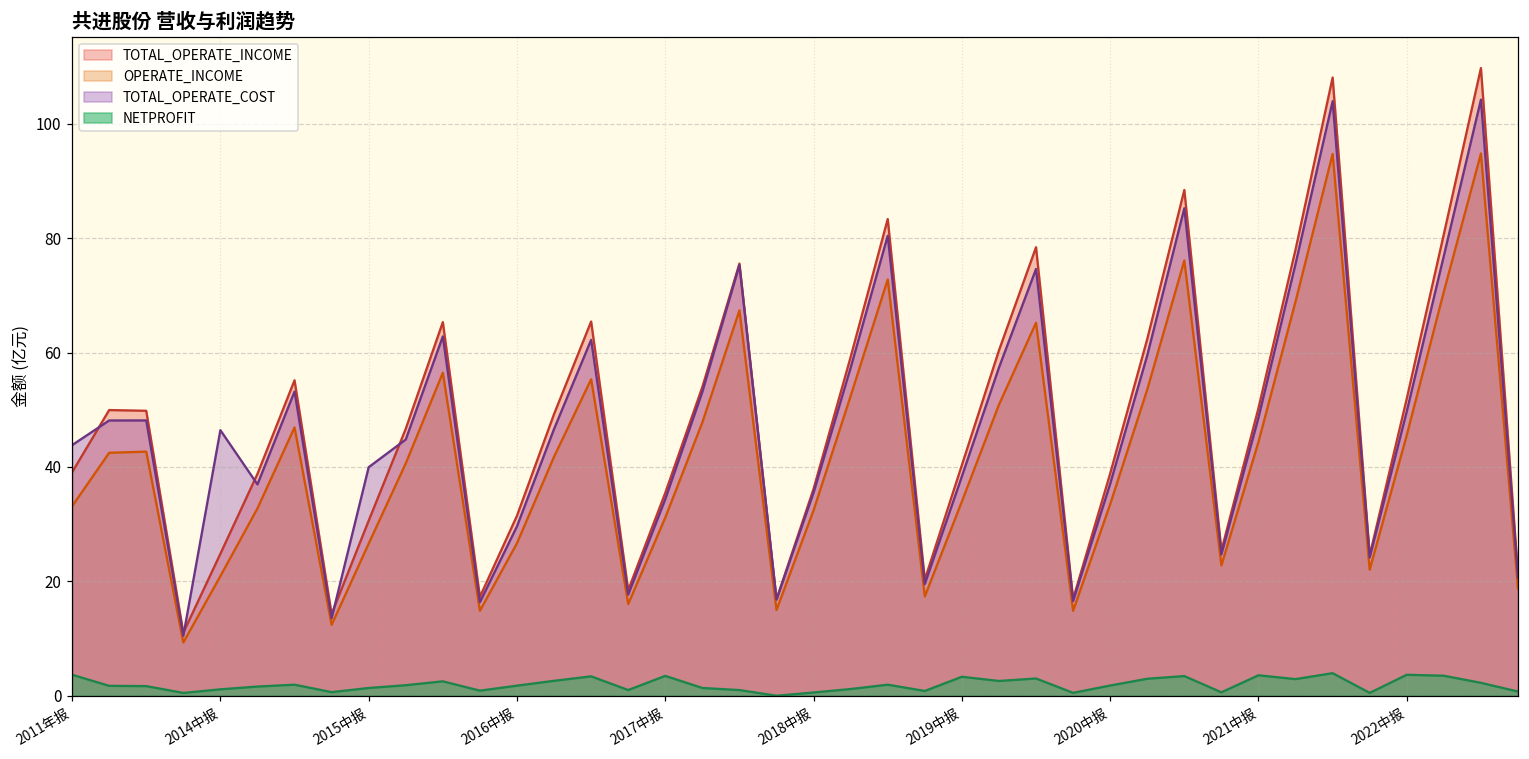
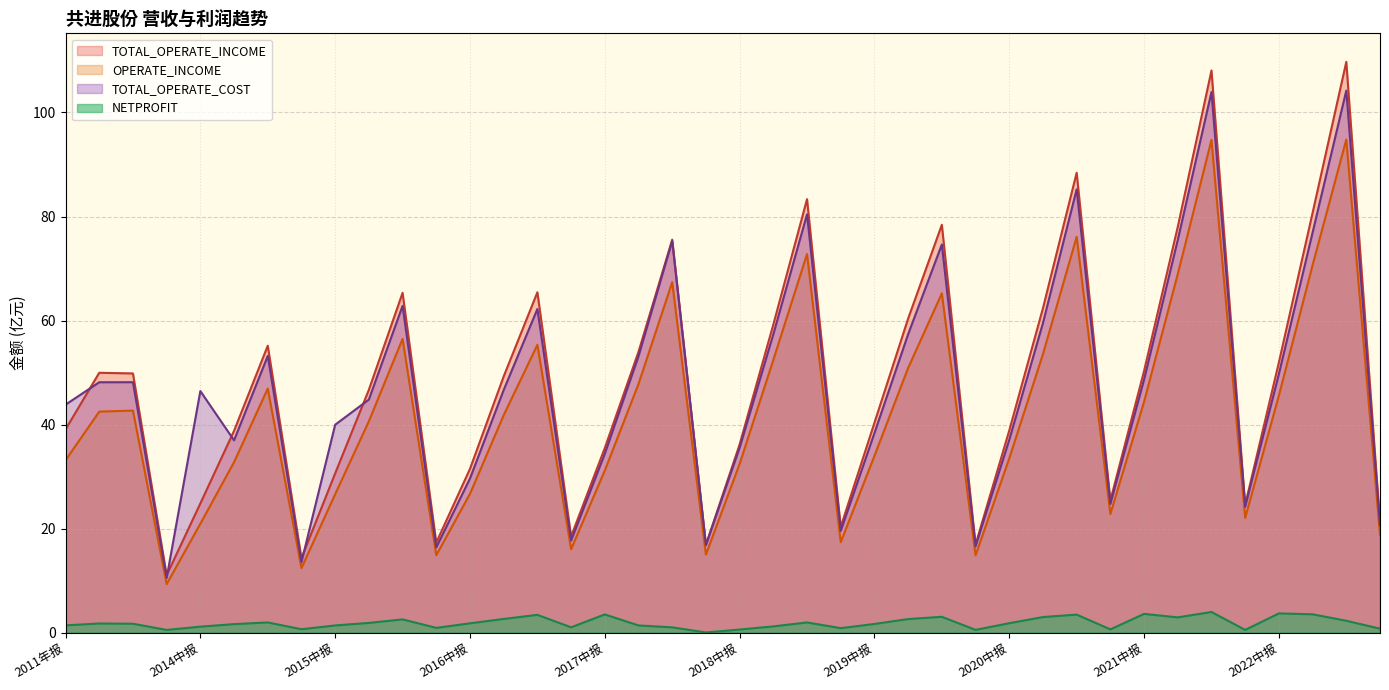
  {
    "TOTAL_OPERATE_COST": {
      "2011年报": 44,
      "2014中报": 46,
      "2015中报": 40,
      "2016中报": 30,
      "2017中报": 34,
      "2018中报": 36,
      "2019中报": 38,
      "2020中报": 37,
      "2021中报": 49,
      "2022中报": 50
    },
    "NETPROFIT": {
-     "2011年报": 4,
+     "2011年报": 1,
      "2014中报": 1,
      "2015中报": 1,
      "2016中报": 2,
      "2017中报": 3,
      "2018中报": 1,
-     "2019中报": 3,
+     "2019中报": 2,
      "2020中报": 2,
      "2021中报": 4,
      "2022中报": 4
    }
  }
